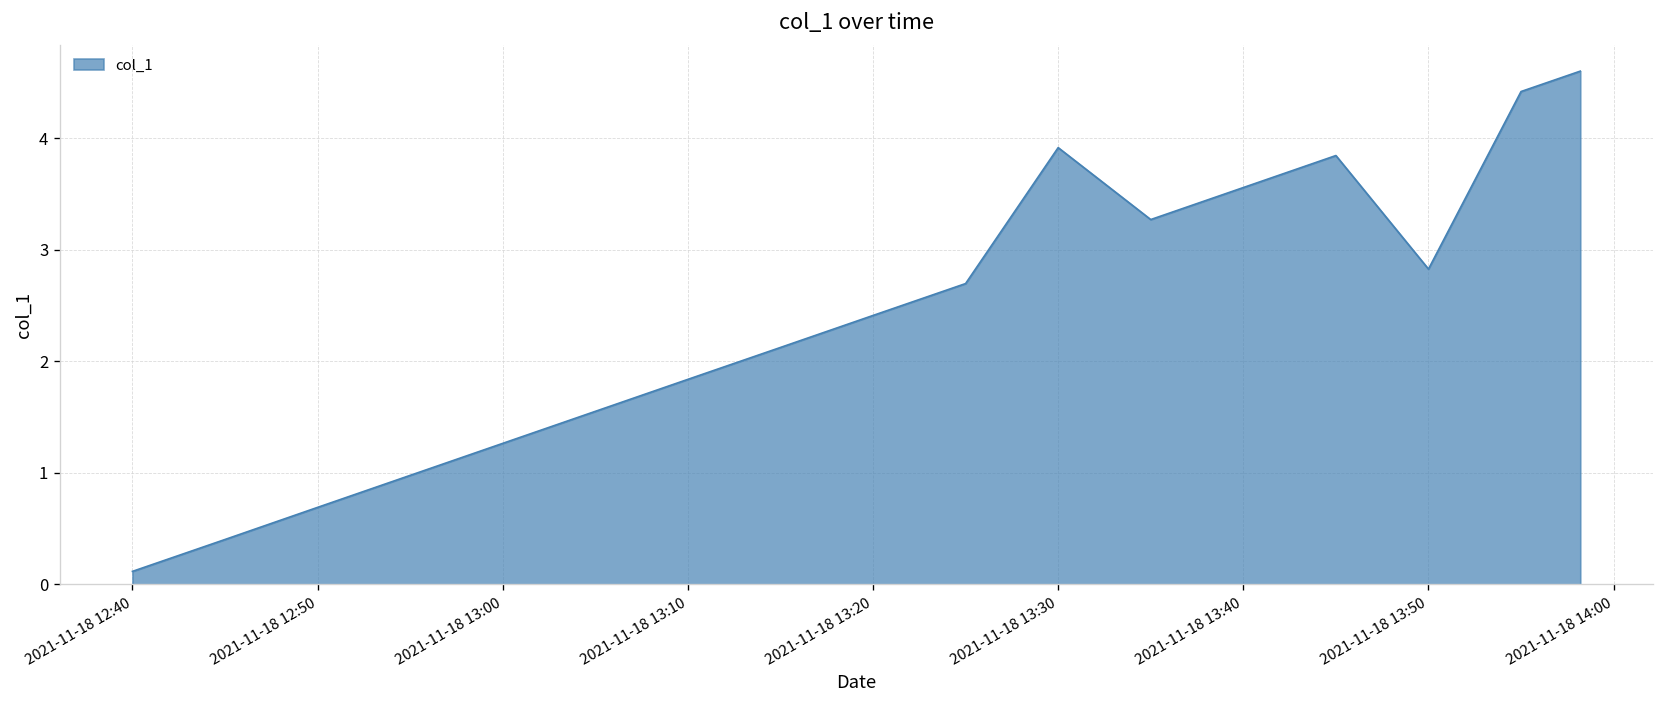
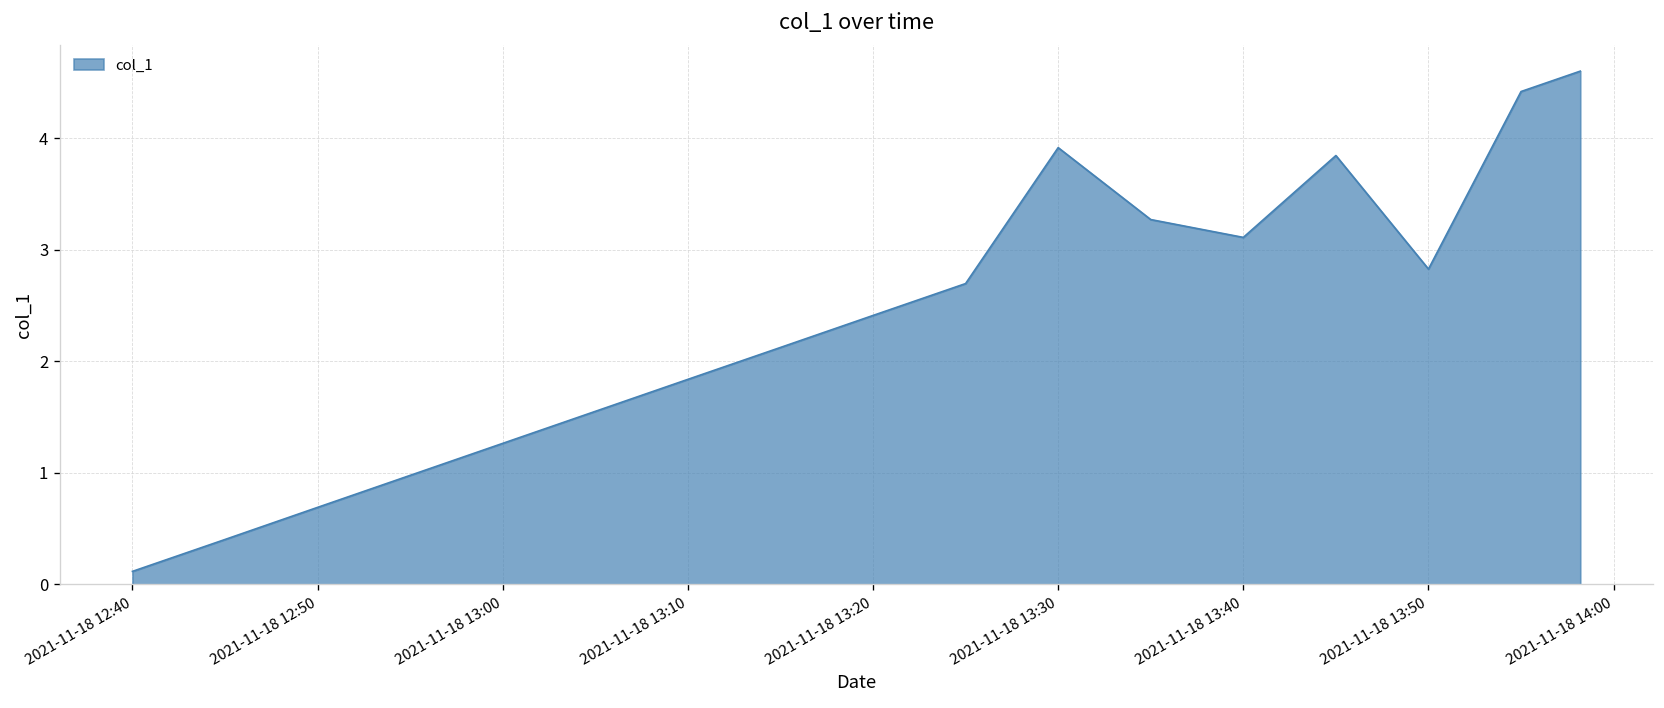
  {
    "2021-11-18 12:40": 0.1,
    "2021-11-18 12:50": 0.7,
    "2021-11-18 13:00": 1.3,
    "2021-11-18 13:10": 1.8,
    "2021-11-18 13:20": 2.4,
    "2021-11-18 13:30": 3.9,
-   "2021-11-18 13:40": 3.6,
+   "2021-11-18 13:40": 3.1,
    "2021-11-18 13:50": 2.8
  }
